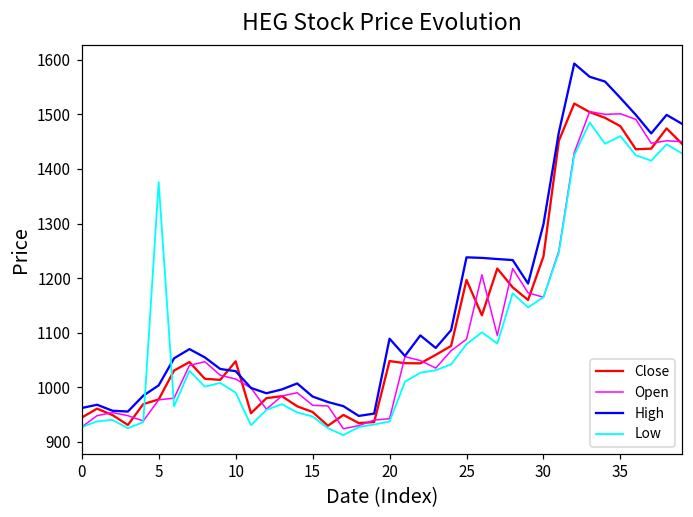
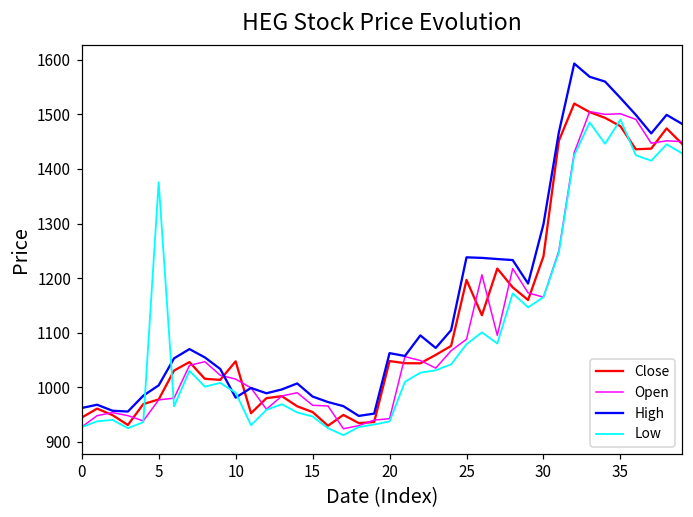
  {
    "Close": {
      "0": 940,
      "10": 1050,
      "15": 950,
      "20": 1050,
      "25": 1200,
      "30": 1240,
      "35": 1480
    },
    "Open": {
      "10": 1020,
      "15": 970,
      "20": 940,
      "25": 1090,
      "35": 1500
    },
    "High": {
      "0": 960,
      "5": 1000,
-     "10": 1030,
+     "10": 980,
      "15": 980,
-     "20": 1090,
+     "20": 1060,
      "25": 1240,
      "30": 1300,
      "35": 1530
    },
    "Low": {
      "5": 1380,
      "10": 990,
      "15": 950,
      "20": 940,
      "25": 1080,
-     "35": 1460
+     "35": 1490
    }
  }
